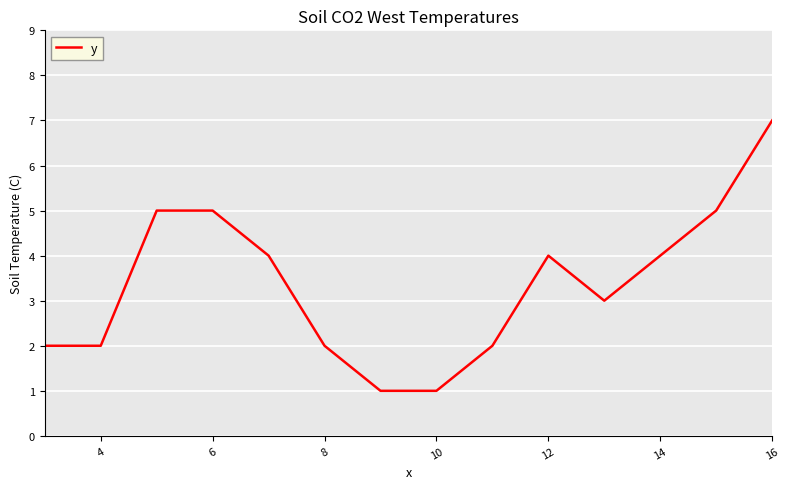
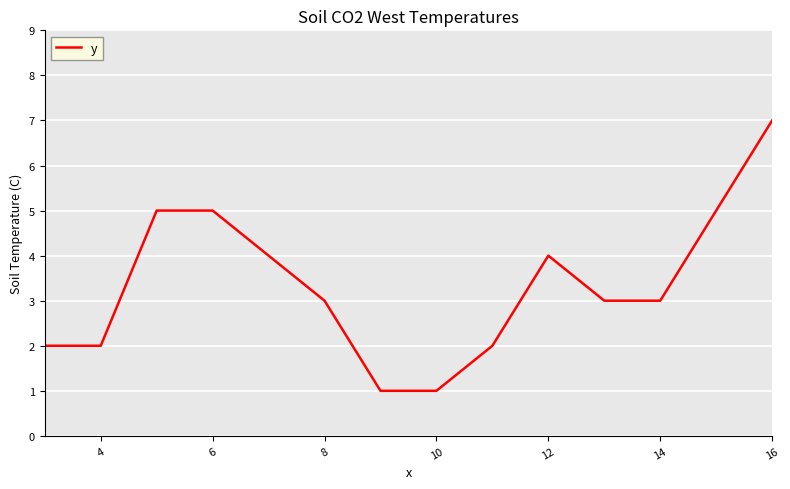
  {
    "4": 2,
    "6": 5,
-   "8": 2,
+   "8": 3,
    "10": 1,
    "12": 4,
-   "14": 4,
+   "14": 3,
    "16": 7
  }
